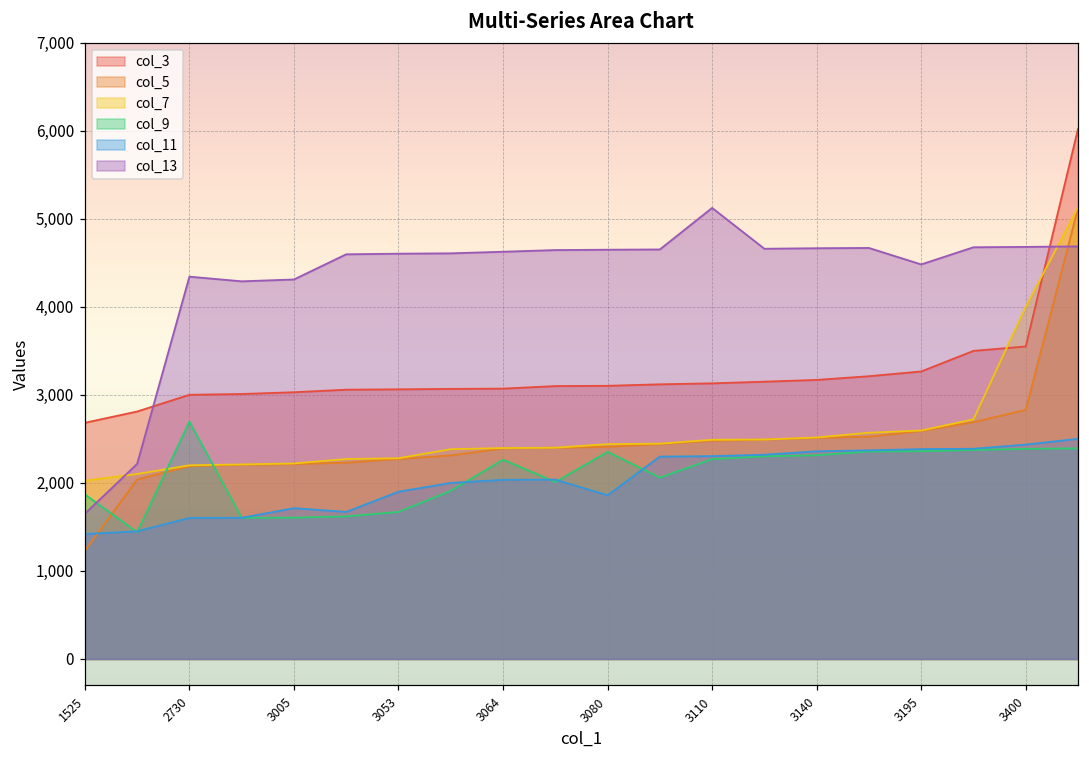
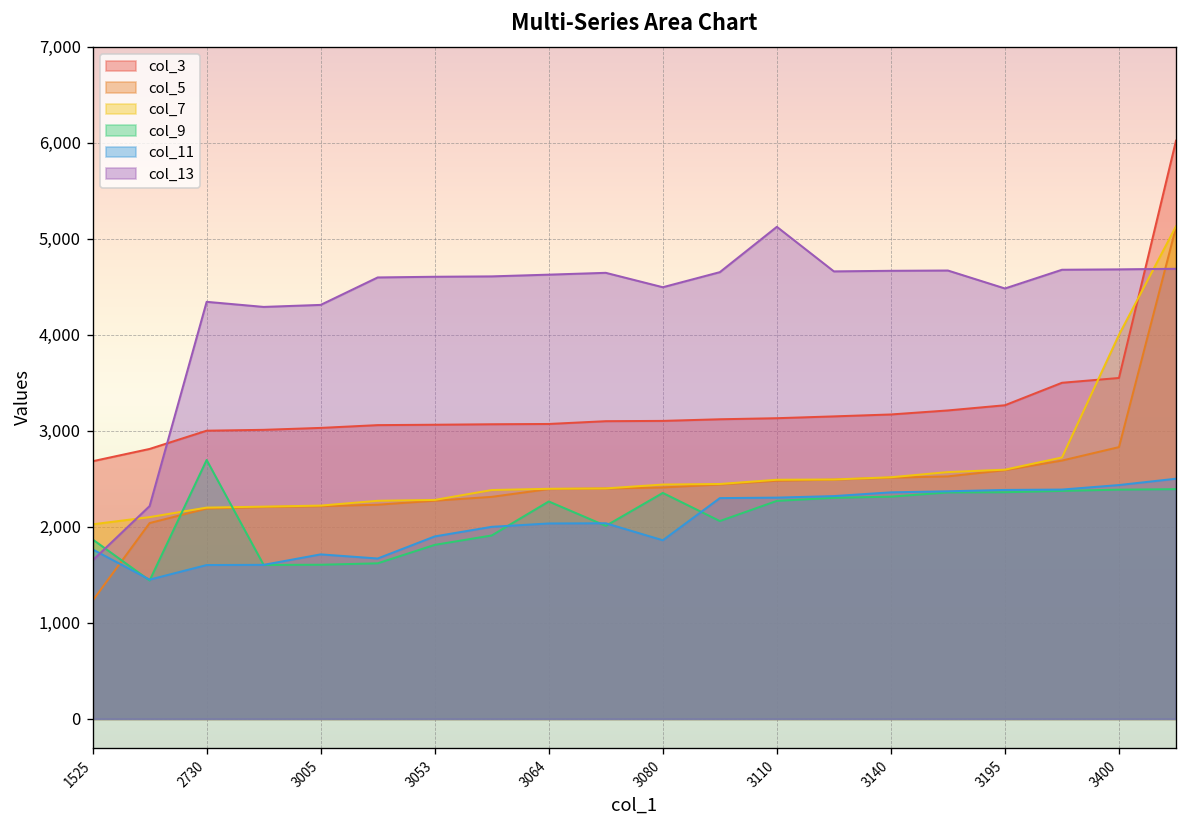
  {
    "col_9": {
      "1525": "1,900",
      "2730": "2,700",
      "3005": "1,600",
-     "3053": "1,700",
+     "3053": "1,800",
      "3064": "2,300",
      "3080": "2,400",
      "3110": "2,300",
      "3140": "2,300",
      "3400": "2,400"
    },
    "col_11": {
-     "1525": "1,400",
+     "1525": "1,800",
      "2730": "1,600",
      "3005": "1,700",
      "3053": "1,900",
      "3064": "2,000",
      "3080": "1,900",
      "3110": "2,300",
      "3140": "2,400",
      "3400": "2,400"
    },
    "col_13": {
      "1525": "1,700",
      "2730": "4,300",
      "3005": "4,300",
      "3053": "4,600",
      "3064": "4,600",
-     "3080": "4,600",
+     "3080": "4,500",
      "3110": "5,100",
      "3140": "4,700",
      "3195": "4,500",
      "3400": "4,700"
    }
  }
